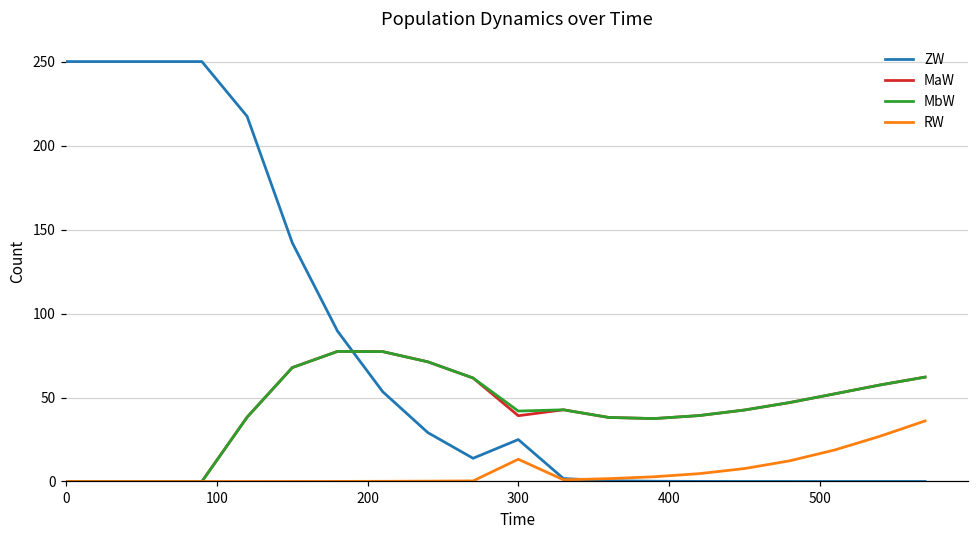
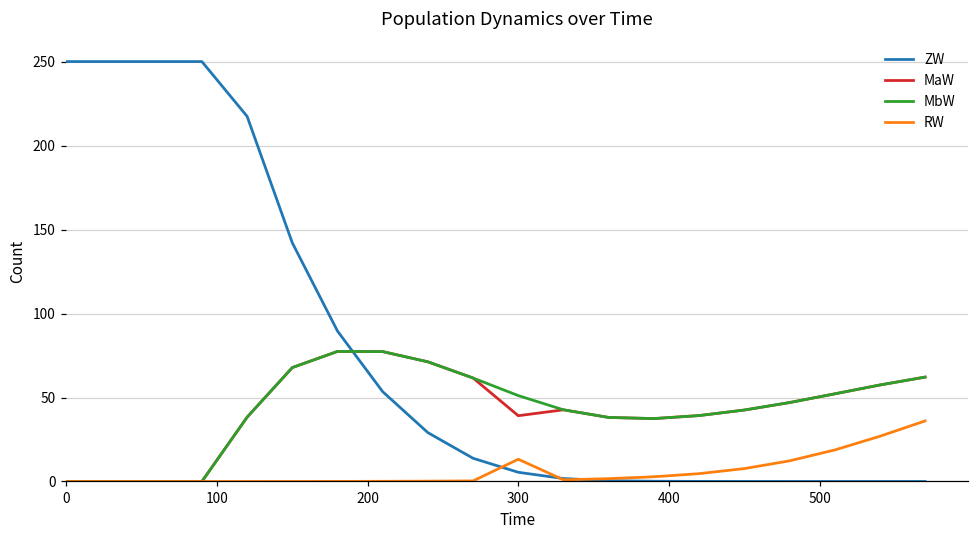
  {
    "ZW": {
      "0": 250,
-     "300": 25
+     "300": 5
    },
    "MaW": {
      "300": 39
    },
    "MbW": {
-     "300": 42
+     "300": 51
    },
    "RW": {
      "300": 13
    }
  }
